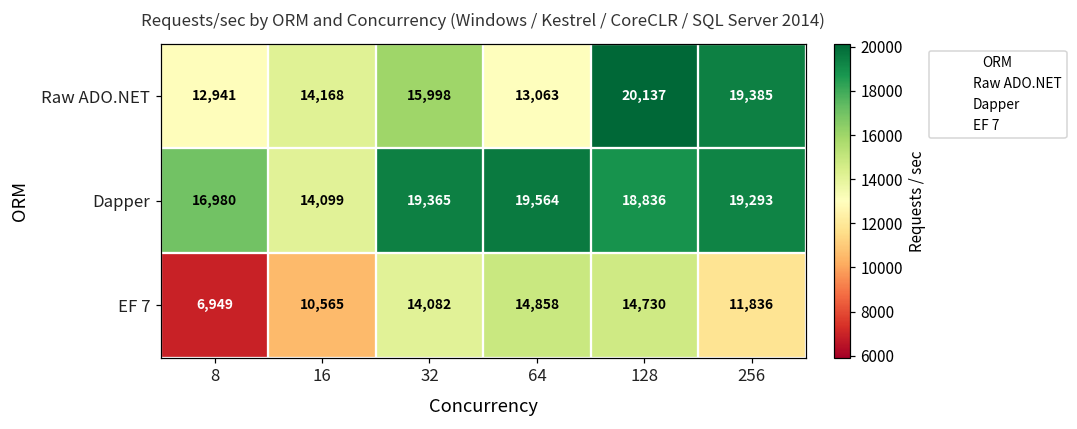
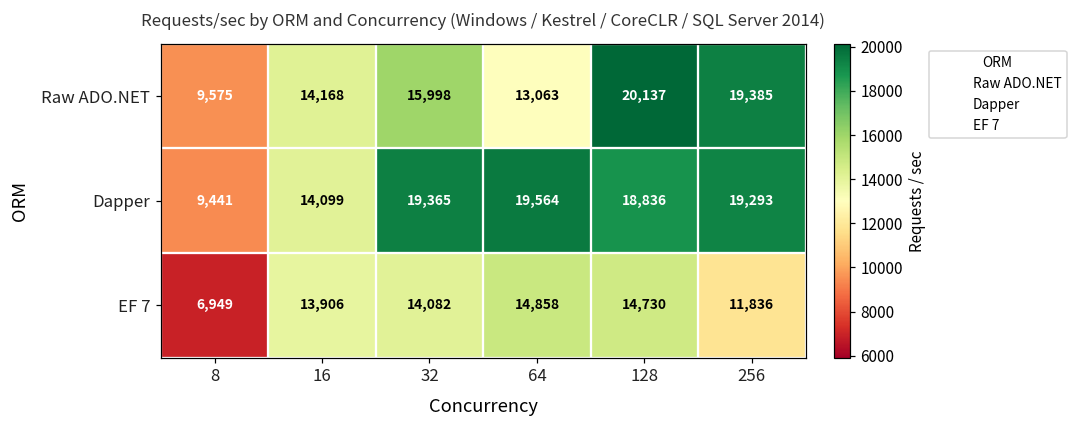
  {
    "Raw ADO.NET": {
-     "8": "12,941",
+     "8": "9,575",
      "16": "14,168",
      "32": "15,998",
      "64": "13,063",
      "128": "20,137",
      "256": "19,385"
    },
    "Dapper": {
-     "8": "16,980",
+     "8": "9,441",
      "16": "14,099",
      "32": "19,365",
      "64": "19,564",
      "128": "18,836",
      "256": "19,293"
    },
    "EF 7": {
      "8": "6,949",
-     "16": "10,565",
+     "16": "13,906",
      "32": "14,082",
      "64": "14,858",
      "128": "14,730",
      "256": "11,836"
    }
  }
